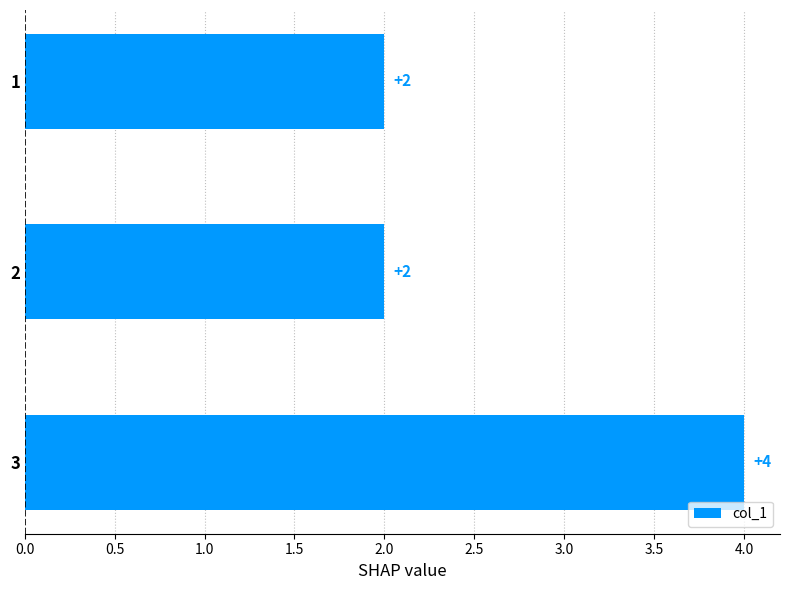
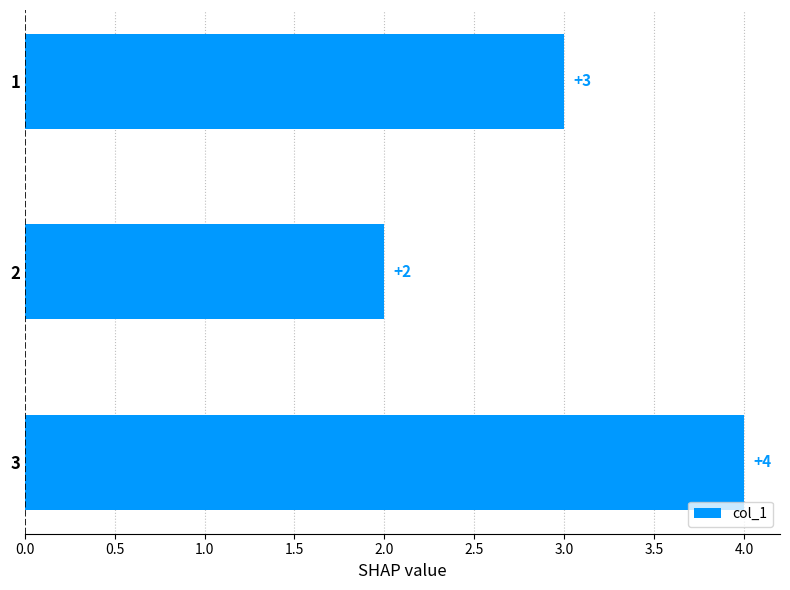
  {
-   "1": "+2",
+   "1": "+3",
    "2": "+2",
    "3": "+4"
  }
